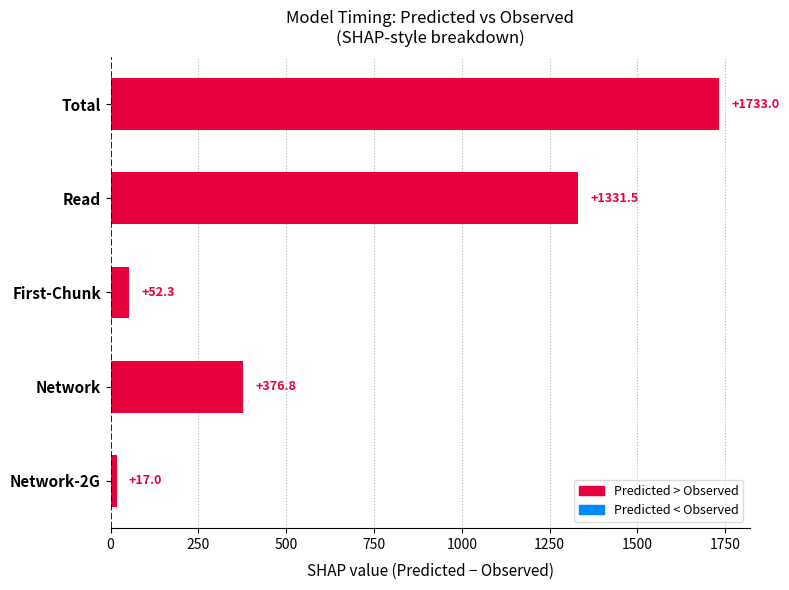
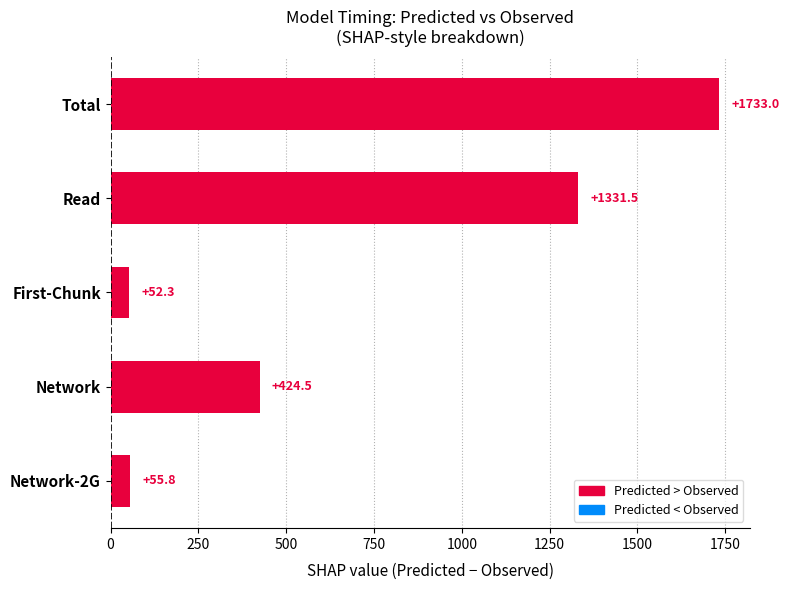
  {
    "Total": "+1733.0",
    "Read": "+1331.5",
    "First-Chunk": "+52.3",
-   "Network": "+376.8",
-   "Network-2G": "+17.0"
+   "Network": "+424.5",
+   "Network-2G": "+55.8"
  }
